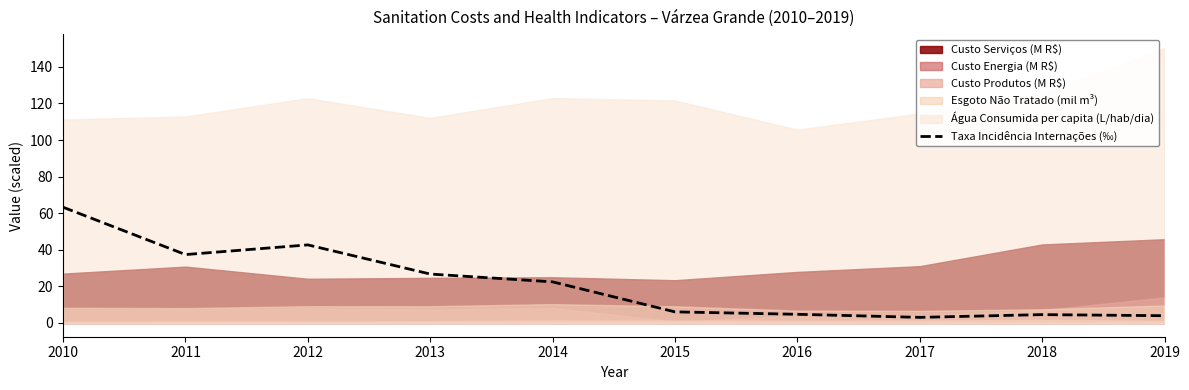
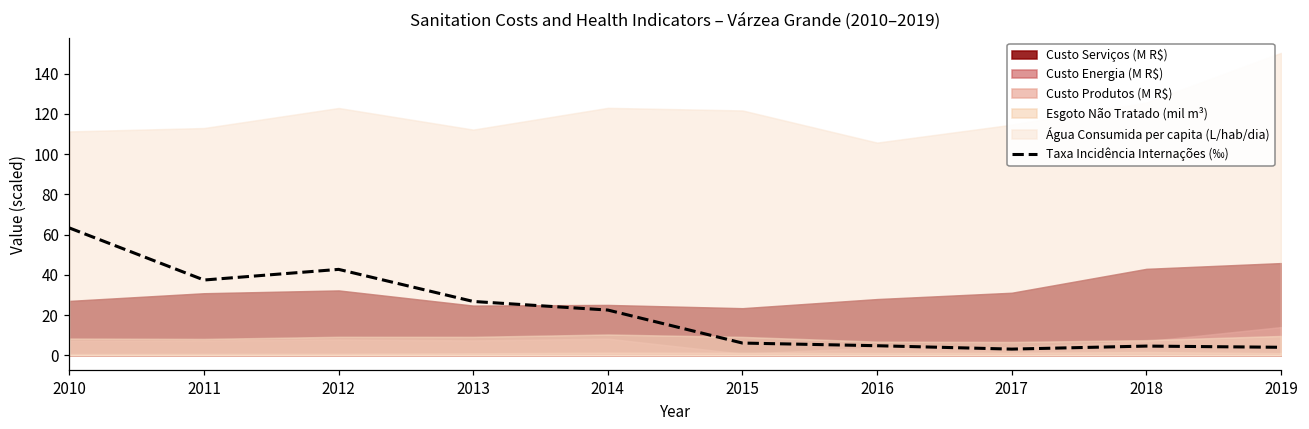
  {
    "Taxa Incidência Internações (‰)": {
      "2010": 63,
      "2011": 37,
      "2012": 43,
      "2013": 27,
      "2014": 22,
      "2015": 6,
      "2018": 5,
      "2019": 4
    },
    "Custo Serviços (M R$)": {
      "2010": 27,
      "2011": 31,
-     "2012": 24,
+     "2012": 32,
      "2013": 25,
      "2014": 25,
      "2015": 23,
      "2016": 28,
      "2017": 31,
      "2018": 43,
      "2019": 46
    },
    "Custo Energia (M R$)": {
      "2013": 7,
      "2014": 8,
      "2019": 14
    }
  }
